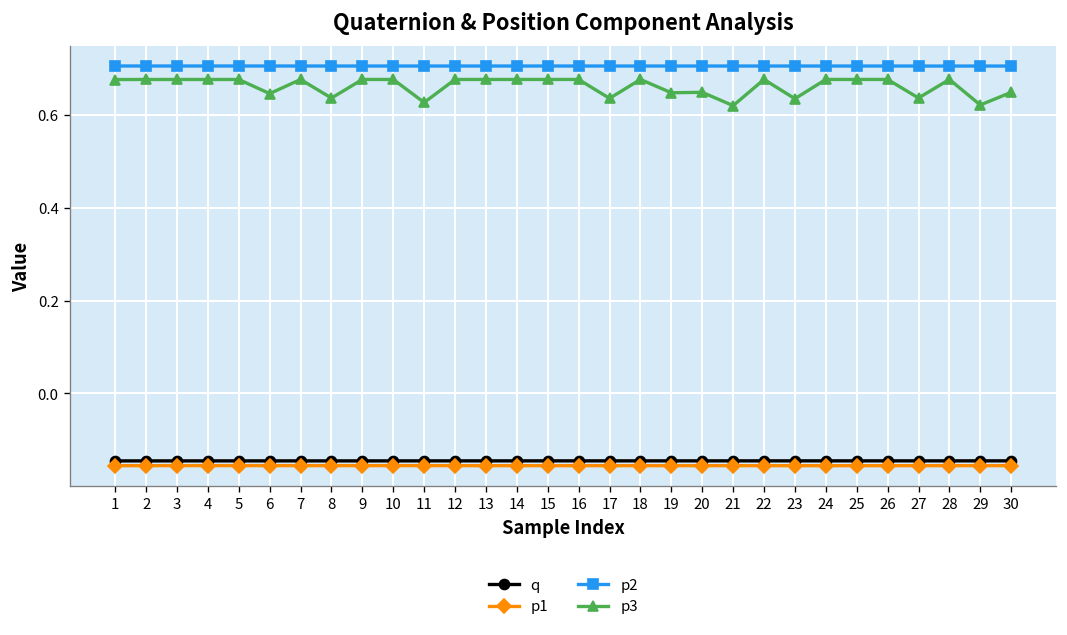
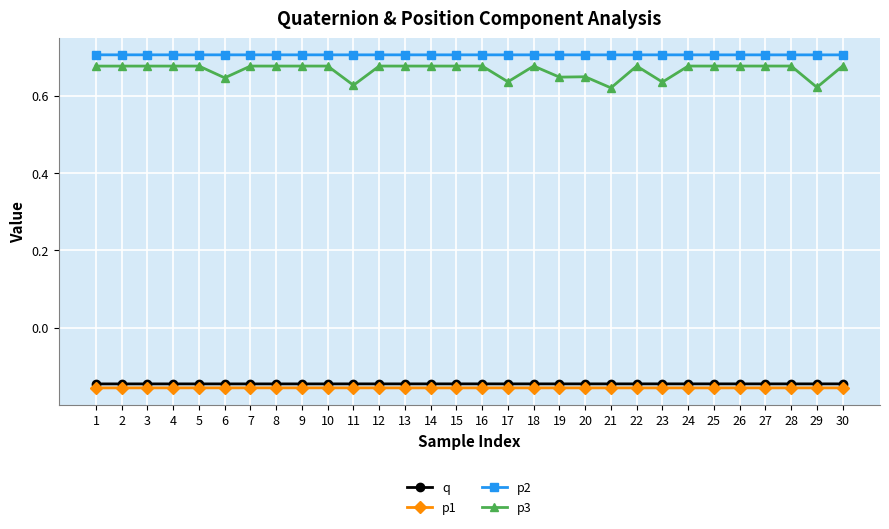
  {
    "q": {
      "1": -0.15,
      "2": -0.15,
      "3": -0.15,
      "4": -0.15,
      "5": -0.15,
      "6": -0.15,
      "7": -0.15,
      "8": -0.15,
      "9": -0.15,
      "10": -0.15,
      "11": -0.15,
      "12": -0.15,
      "13": -0.15,
      "14": -0.15,
      "15": -0.15,
      "16": -0.15,
      "17": -0.15,
      "18": -0.15,
      "19": -0.15,
      "20": -0.15,
      "21": -0.15,
      "22": -0.15,
      "23": -0.15,
      "24": -0.15,
      "25": -0.15,
      "26": -0.15,
      "27": -0.15,
      "28": -0.15,
      "29": -0.15,
      "30": -0.15
    },
    "p1": {
      "1": -0.16,
      "2": -0.16,
      "3": -0.16,
      "4": -0.16,
      "5": -0.16,
      "6": -0.16,
      "7": -0.16,
      "8": -0.16,
      "9": -0.16,
      "10": -0.16,
      "11": -0.16,
      "12": -0.16,
      "13": -0.16,
      "14": -0.16,
      "15": -0.16,
      "16": -0.16,
      "17": -0.16,
      "18": -0.16,
      "19": -0.16,
      "20": -0.16,
      "21": -0.16,
      "22": -0.16,
      "23": -0.16,
      "24": -0.16,
      "25": -0.16,
      "26": -0.16,
      "27": -0.16,
      "28": -0.16,
      "29": -0.16,
      "30": -0.16
    },
    "p2": {
      "1": 0.71,
      "2": 0.71,
      "3": 0.71,
      "4": 0.71,
      "5": 0.71,
      "6": 0.71,
      "7": 0.71,
      "8": 0.71,
      "9": 0.71,
      "10": 0.71,
      "11": 0.71,
      "12": 0.71,
      "13": 0.71,
      "14": 0.71,
      "15": 0.71,
      "16": 0.71,
      "17": 0.71,
      "18": 0.71,
      "19": 0.71,
      "20": 0.71,
      "21": 0.71,
      "22": 0.71,
      "23": 0.71,
      "24": 0.71,
      "25": 0.71,
      "26": 0.71,
      "27": 0.71,
      "28": 0.71,
      "29": 0.71,
      "30": 0.71
    },
    "p3": {
      "1": 0.68,
      "2": 0.68,
      "3": 0.68,
      "4": 0.68,
      "5": 0.68,
      "6": 0.65,
      "7": 0.68,
-     "8": 0.64,
+     "8": 0.68,
      "9": 0.68,
      "10": 0.68,
      "11": 0.63,
      "12": 0.68,
      "13": 0.68,
      "14": 0.68,
      "15": 0.68,
      "16": 0.68,
      "17": 0.64,
      "18": 0.68,
      "19": 0.65,
      "20": 0.65,
      "21": 0.62,
      "22": 0.68,
      "23": 0.63,
      "24": 0.68,
      "25": 0.68,
      "26": 0.68,
-     "27": 0.64,
+     "27": 0.68,
      "28": 0.68,
      "29": 0.62,
-     "30": 0.65
+     "30": 0.68
    }
  }
